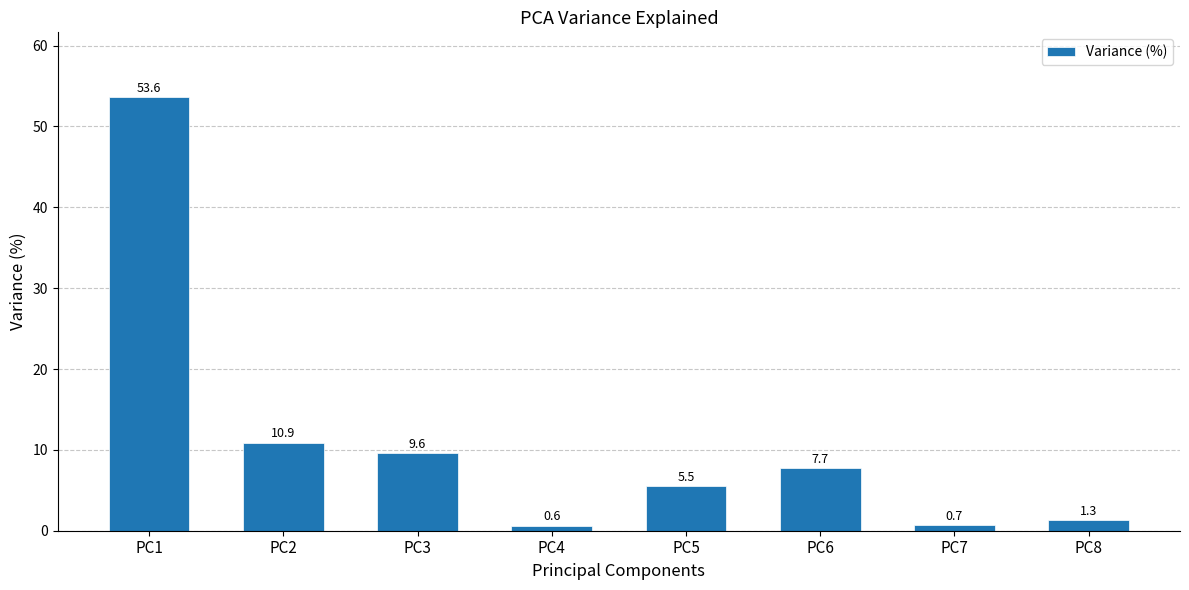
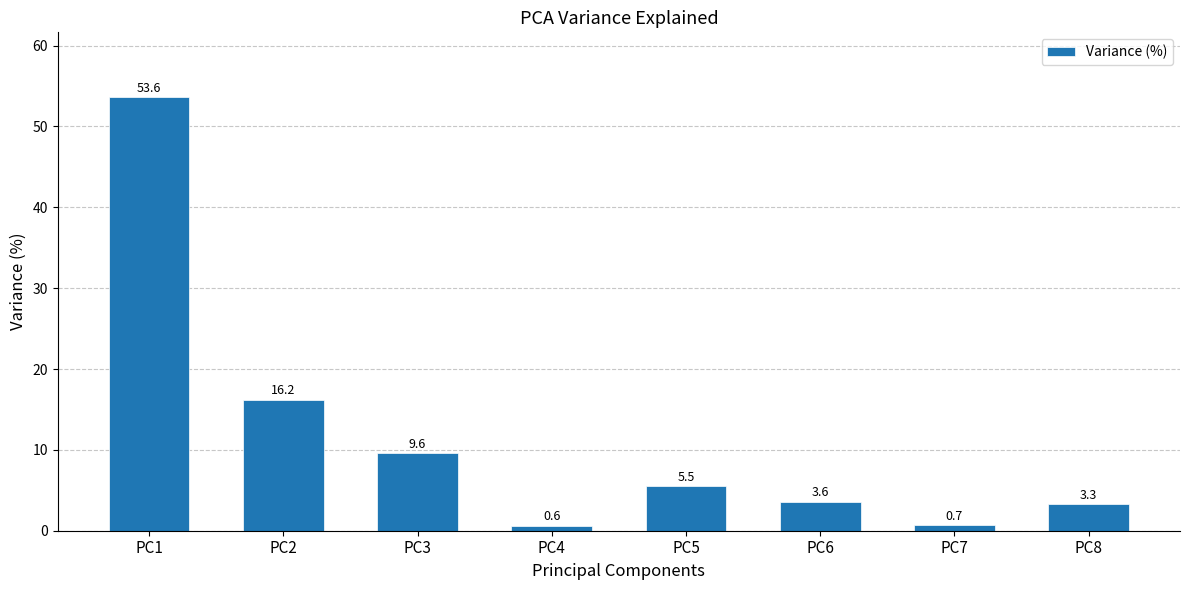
  {
    "PC1": 53.6,
-   "PC2": 10.9,
+   "PC2": 16.2,
    "PC3": 9.6,
    "PC4": 0.6,
    "PC5": 5.5,
-   "PC6": 7.7,
+   "PC6": 3.6,
    "PC7": 0.7,
-   "PC8": 1.3
+   "PC8": 3.3
  }
